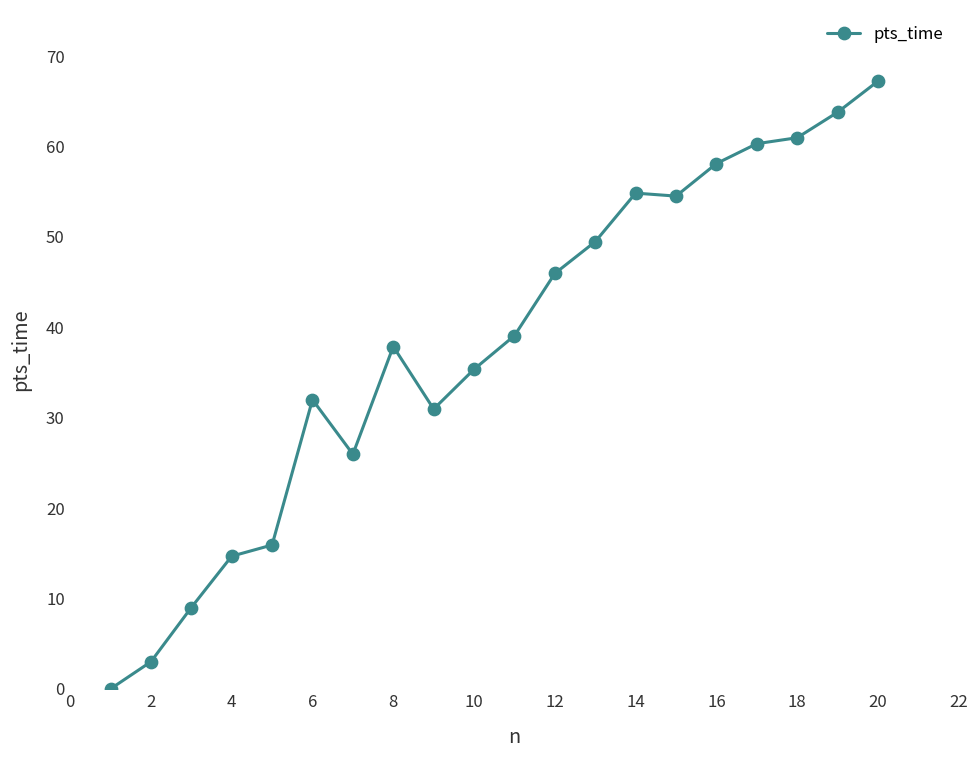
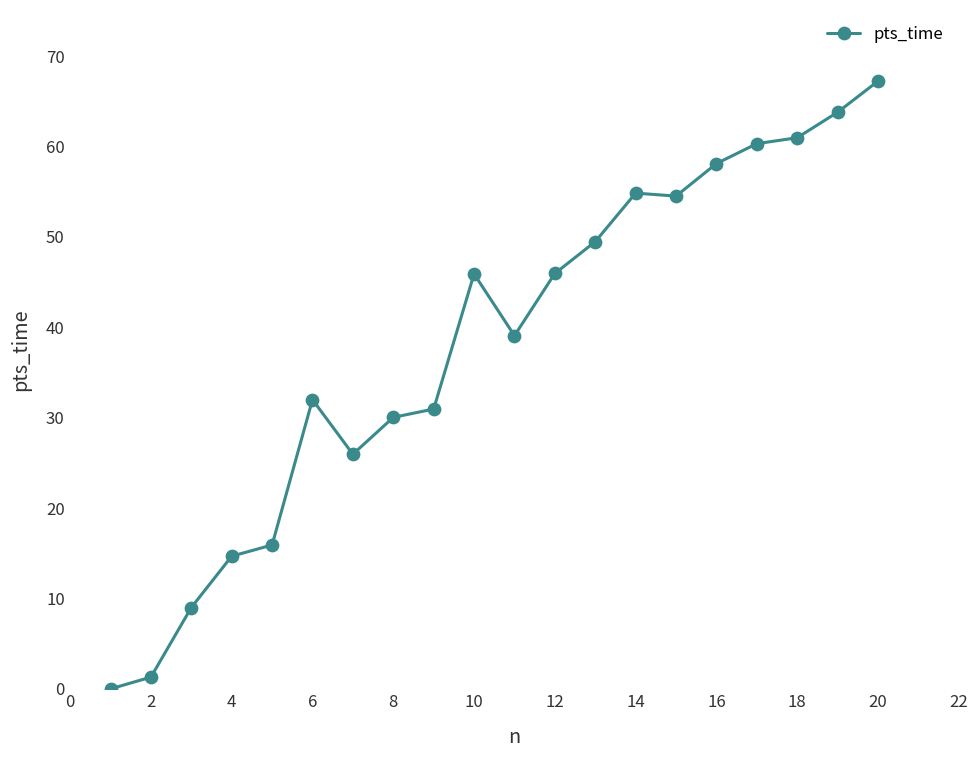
  {
-   "2": 3,
+   "2": 1,
    "4": 15,
    "6": 32,
-   "8": 38,
-   "10": 35,
+   "8": 30,
+   "10": 46,
    "12": 46,
    "14": 55,
    "16": 58,
    "18": 61,
    "20": 67
  }
